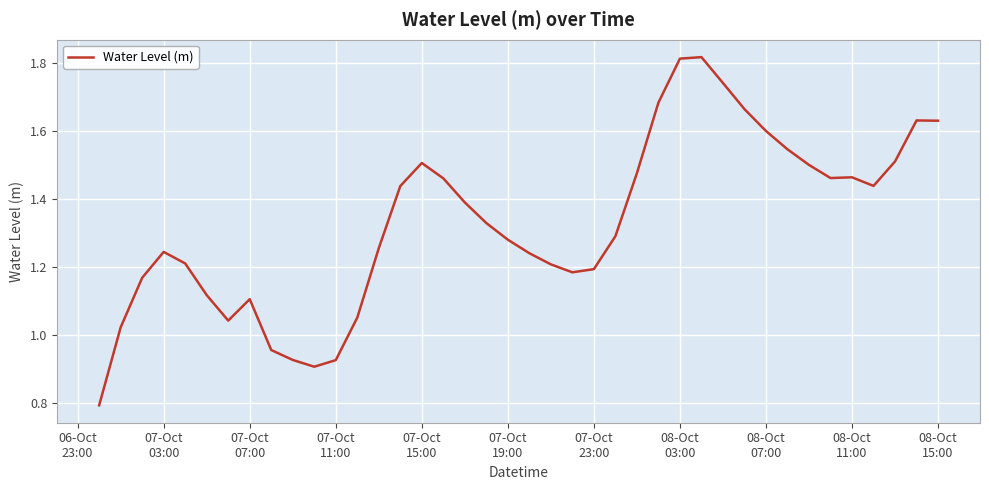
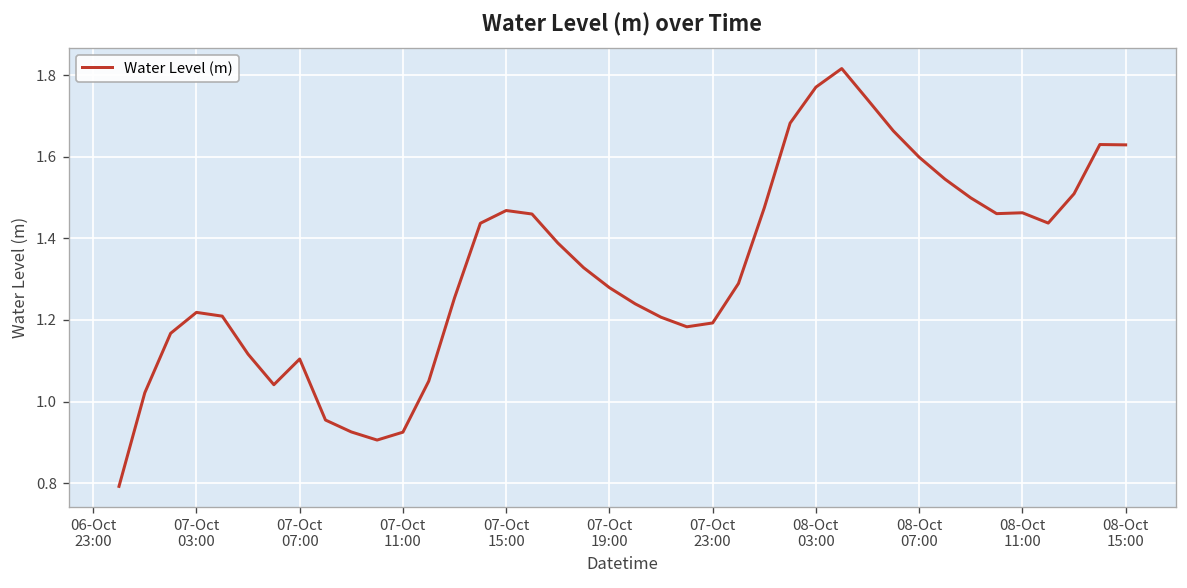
  {
-   "07-Oct 03:00": 1.24,
+   "07-Oct 03:00": 1.22,
    "07-Oct 07:00": 1.10,
    "07-Oct 11:00": 0.93,
-   "07-Oct 15:00": 1.50,
+   "07-Oct 15:00": 1.47,
    "07-Oct 19:00": 1.28,
    "07-Oct 23:00": 1.19,
-   "08-Oct 03:00": 1.81,
+   "08-Oct 03:00": 1.77,
    "08-Oct 07:00": 1.60,
    "08-Oct 11:00": 1.46,
    "08-Oct 15:00": 1.63
  }
